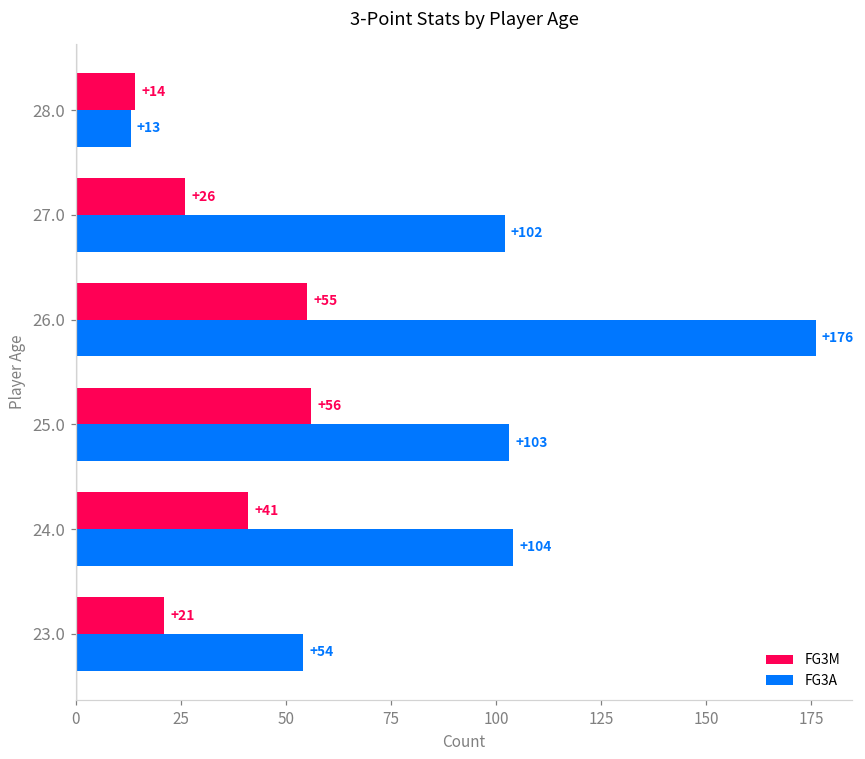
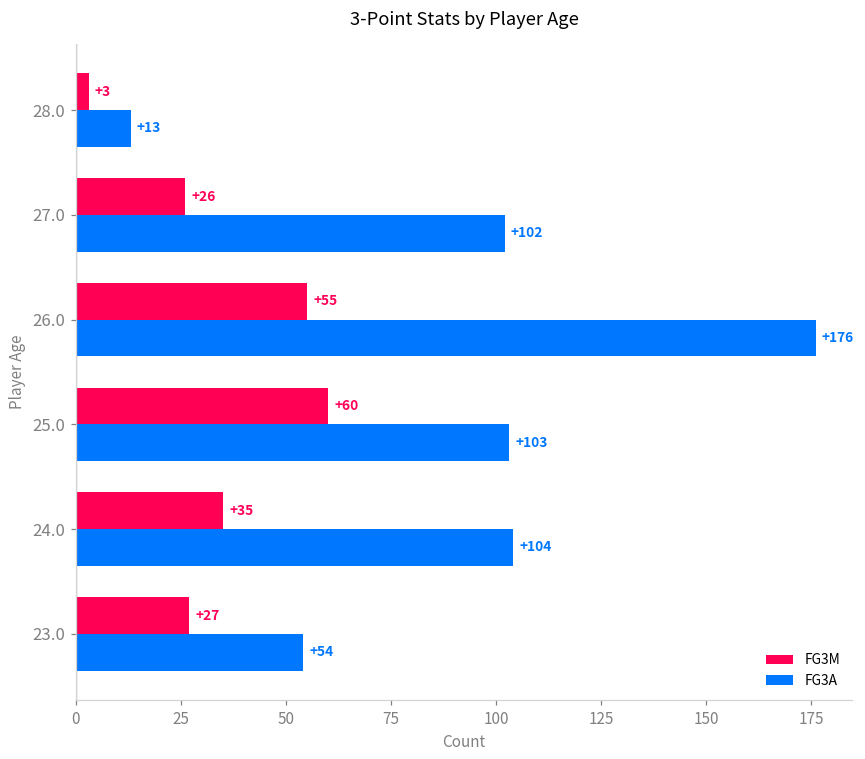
  {
    "FG3M": {
-     "28.0": "+14",
+     "28.0": "+3",
      "27.0": "+26",
      "26.0": "+55",
-     "25.0": "+56",
-     "24.0": "+41",
-     "23.0": "+21"
+     "25.0": "+60",
+     "24.0": "+35",
+     "23.0": "+27"
    },
    "FG3A": {
      "28.0": "+13",
      "27.0": "+102",
      "26.0": "+176",
      "25.0": "+103",
      "24.0": "+104",
      "23.0": "+54"
    }
  }
